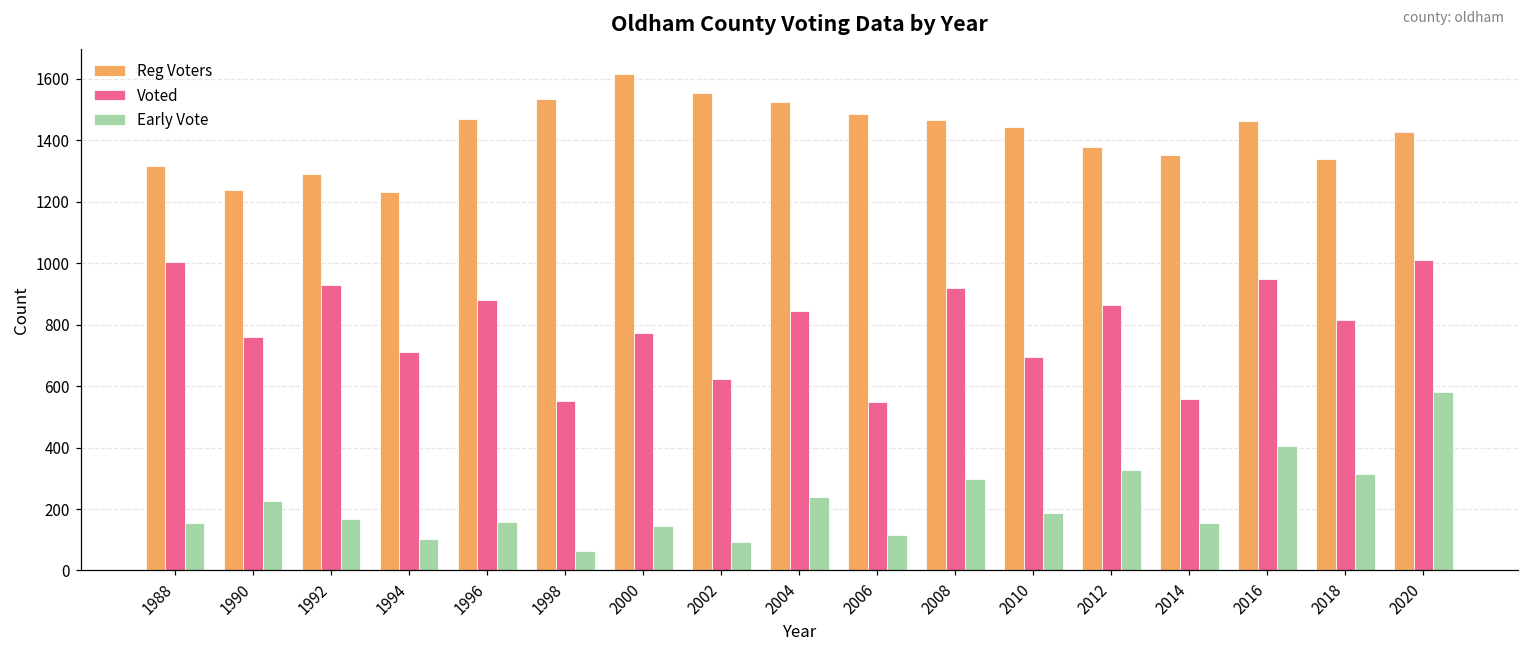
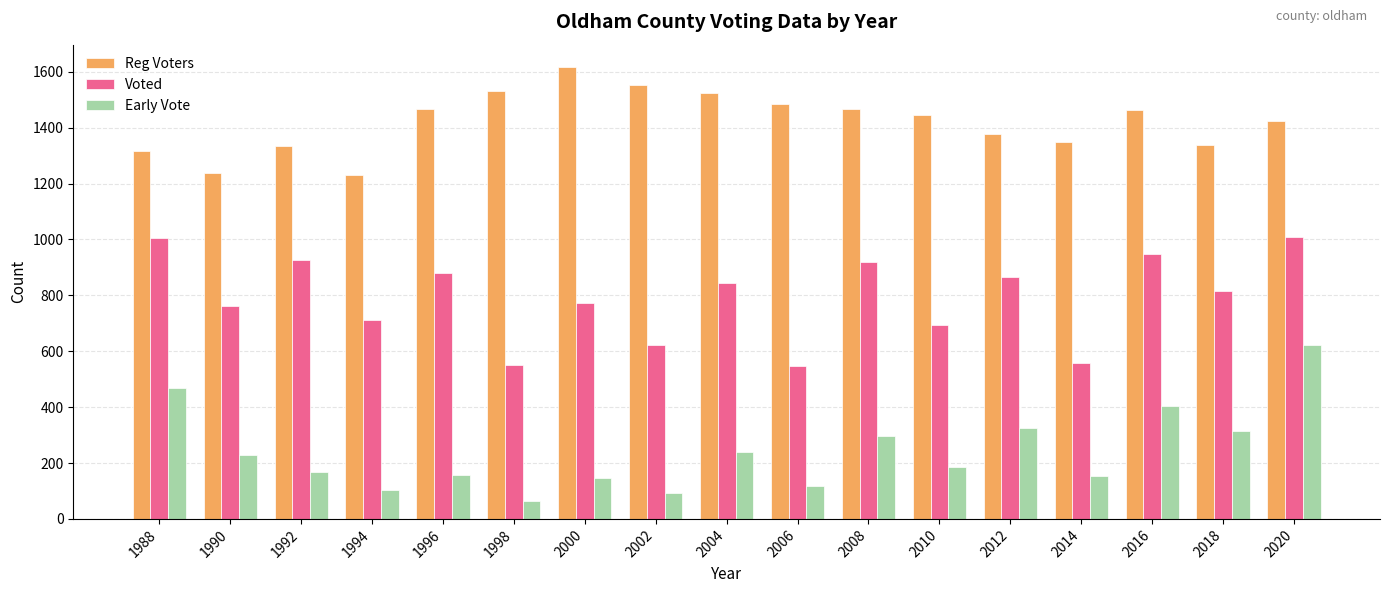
  {
    "Reg Voters": {
      "1988": 1320,
      "1990": 1240,
-     "1992": 1290,
+     "1992": 1330,
      "1994": 1230,
      "1996": 1470,
      "1998": 1530,
      "2000": 1620,
      "2002": 1550,
      "2004": 1520,
      "2006": 1490,
      "2008": 1470,
      "2010": 1440,
      "2012": 1380,
      "2014": 1350,
      "2016": 1460,
      "2018": 1340,
      "2020": 1430
    },
    "Voted": {
      "1988": 1000,
      "1990": 760,
      "1992": 930,
      "1994": 710,
      "1996": 880,
      "1998": 550,
      "2000": 770,
      "2002": 620,
      "2004": 840,
      "2006": 550,
      "2008": 920,
      "2010": 690,
      "2012": 870,
      "2014": 560,
      "2016": 950,
      "2018": 820,
      "2020": 1010
    },
    "Early Vote": {
-     "1988": 160,
+     "1988": 470,
      "1990": 230,
      "1992": 170,
      "1994": 100,
      "1996": 160,
      "1998": 60,
      "2000": 150,
      "2002": 90,
      "2004": 240,
      "2006": 120,
      "2008": 300,
      "2010": 190,
      "2012": 330,
      "2014": 150,
      "2016": 400,
      "2018": 310,
-     "2020": 580
+     "2020": 620
    }
  }
